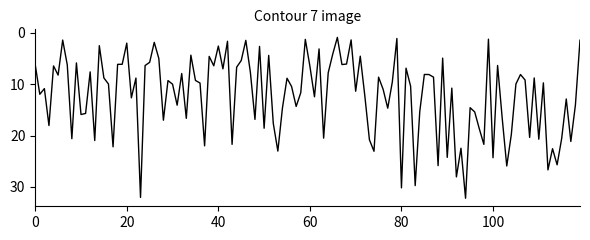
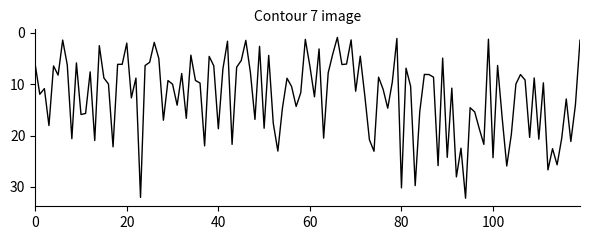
  {
    "0": 6,
    "20": 2,
-   "40": 3,
+   "40": 19,
    "60": 6,
    "80": 30,
    "100": 24
  }
